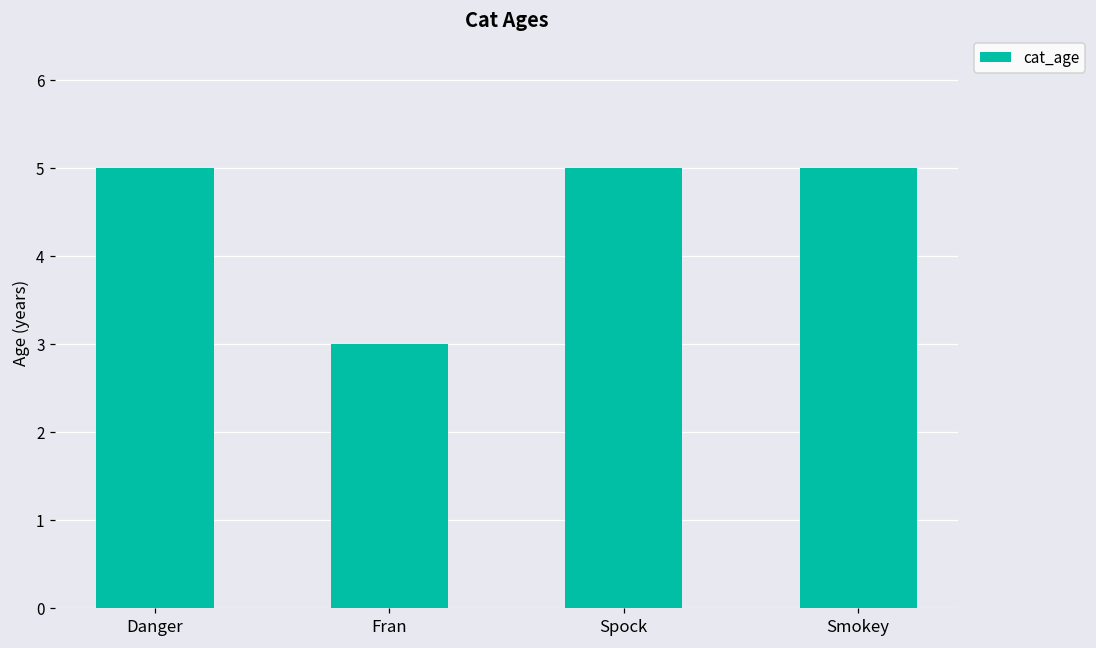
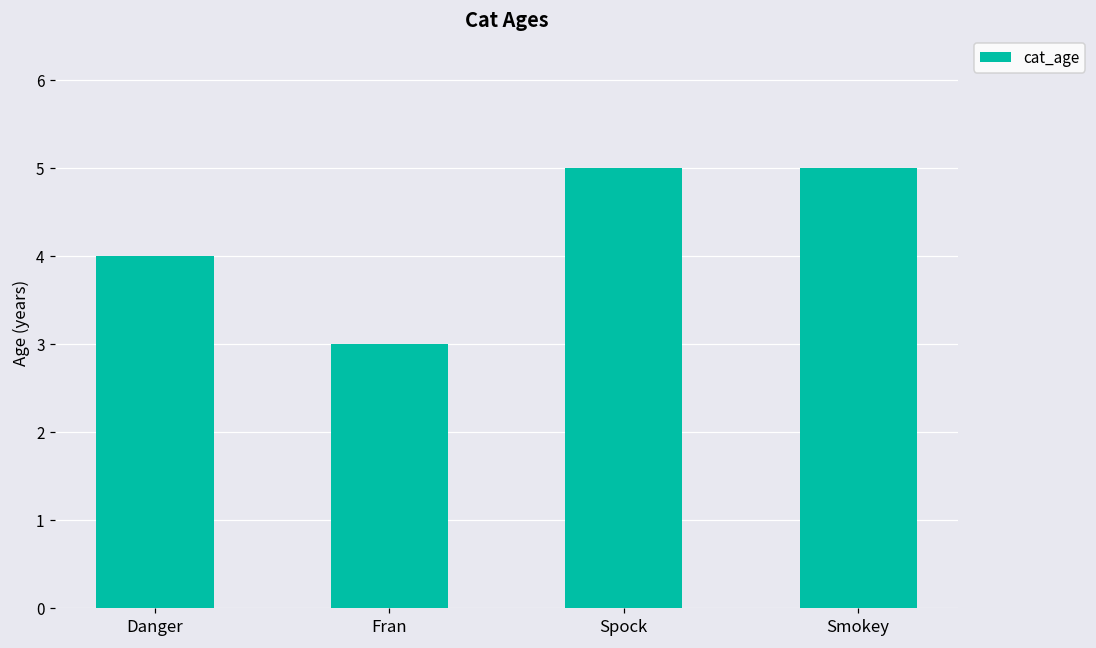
  {
-   "Danger": 5,
+   "Danger": 4,
    "Fran": 3,
    "Spock": 5,
    "Smokey": 5
  }
